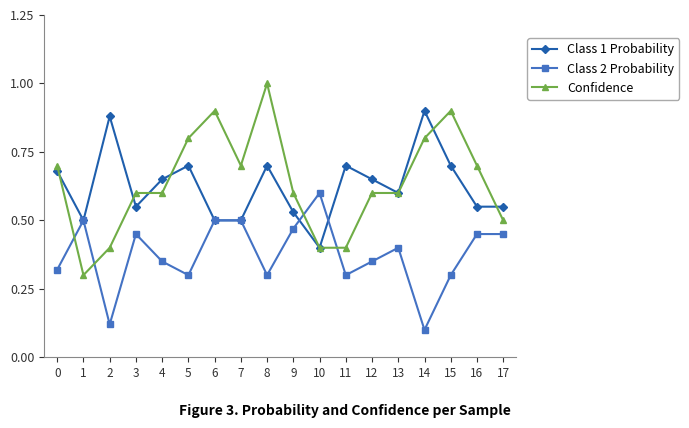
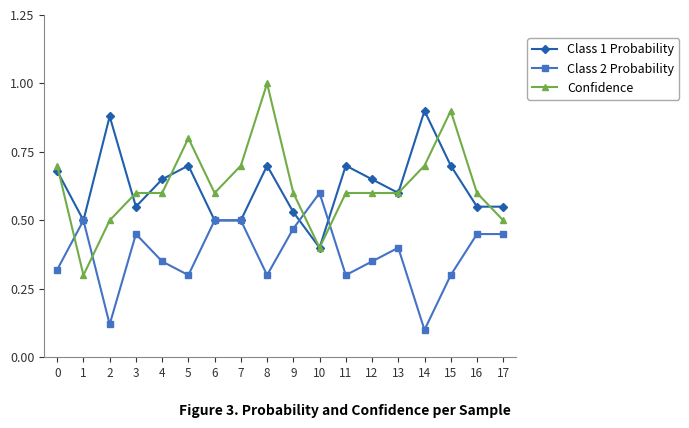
  {
    "Confidence": {
      "0": 0.7,
      "1": 0.3,
-     "2": 0.4,
+     "2": 0.5,
      "3": 0.6,
      "4": 0.6,
      "5": 0.8,
-     "6": 0.9,
+     "6": 0.6,
      "7": 0.7,
      "8": 1.0,
      "9": 0.6,
-     "11": 0.4,
+     "11": 0.6,
      "12": 0.6,
-     "14": 0.8,
+     "14": 0.7,
      "15": 0.9,
-     "16": 0.7,
+     "16": 0.6,
      "17": 0.5
    }
  }
